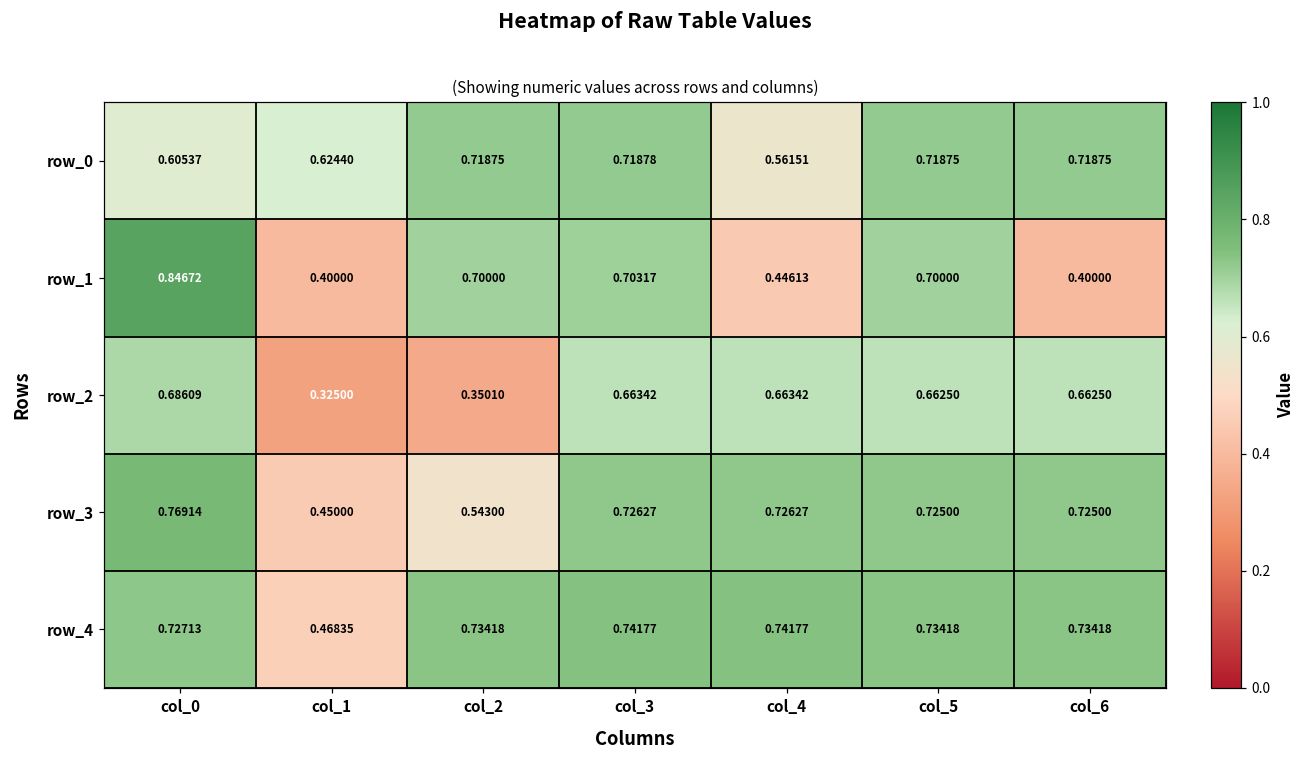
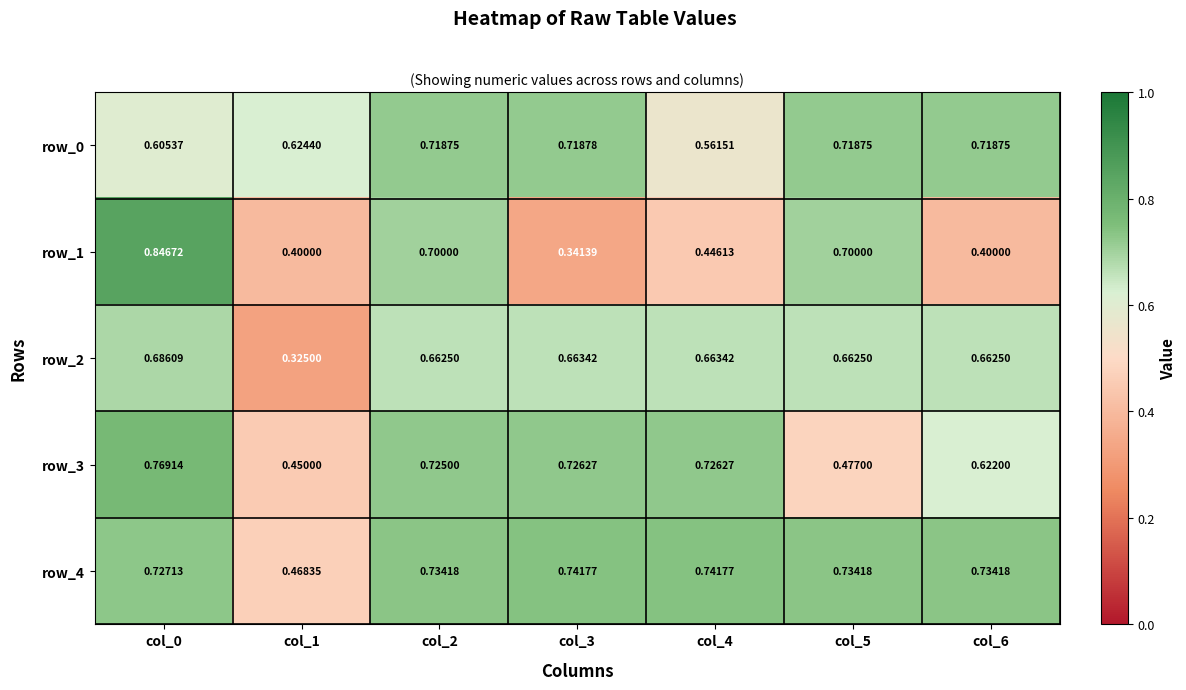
  {
    "row_0": {
      "col_0": 0.60537,
      "col_1": 0.62440,
      "col_2": 0.71875,
      "col_3": 0.71878,
      "col_4": 0.56151,
      "col_5": 0.71875,
      "col_6": 0.71875
    },
    "row_1": {
      "col_0": 0.84672,
      "col_1": 0.40000,
      "col_2": 0.70000,
-     "col_3": 0.70317,
+     "col_3": 0.34139,
      "col_4": 0.44613,
      "col_5": 0.70000,
      "col_6": 0.40000
    },
    "row_2": {
      "col_0": 0.68609,
      "col_1": 0.32500,
-     "col_2": 0.35010,
+     "col_2": 0.66250,
      "col_3": 0.66342,
      "col_4": 0.66342,
      "col_5": 0.66250,
      "col_6": 0.66250
    },
    "row_3": {
      "col_0": 0.76914,
      "col_1": 0.45000,
-     "col_2": 0.54300,
+     "col_2": 0.72500,
      "col_3": 0.72627,
      "col_4": 0.72627,
-     "col_5": 0.72500,
-     "col_6": 0.72500
+     "col_5": 0.47700,
+     "col_6": 0.62200
    },
    "row_4": {
      "col_0": 0.72713,
      "col_1": 0.46835,
      "col_2": 0.73418,
      "col_3": 0.74177,
      "col_4": 0.74177,
      "col_5": 0.73418,
      "col_6": 0.73418
    }
  }
